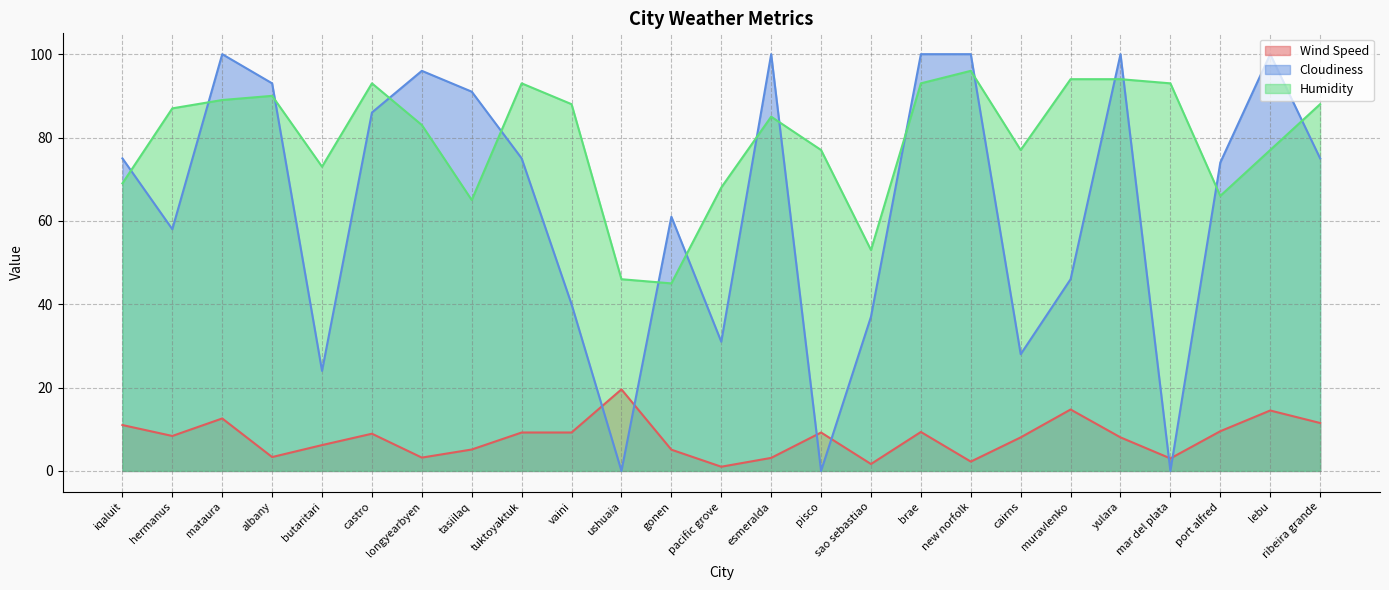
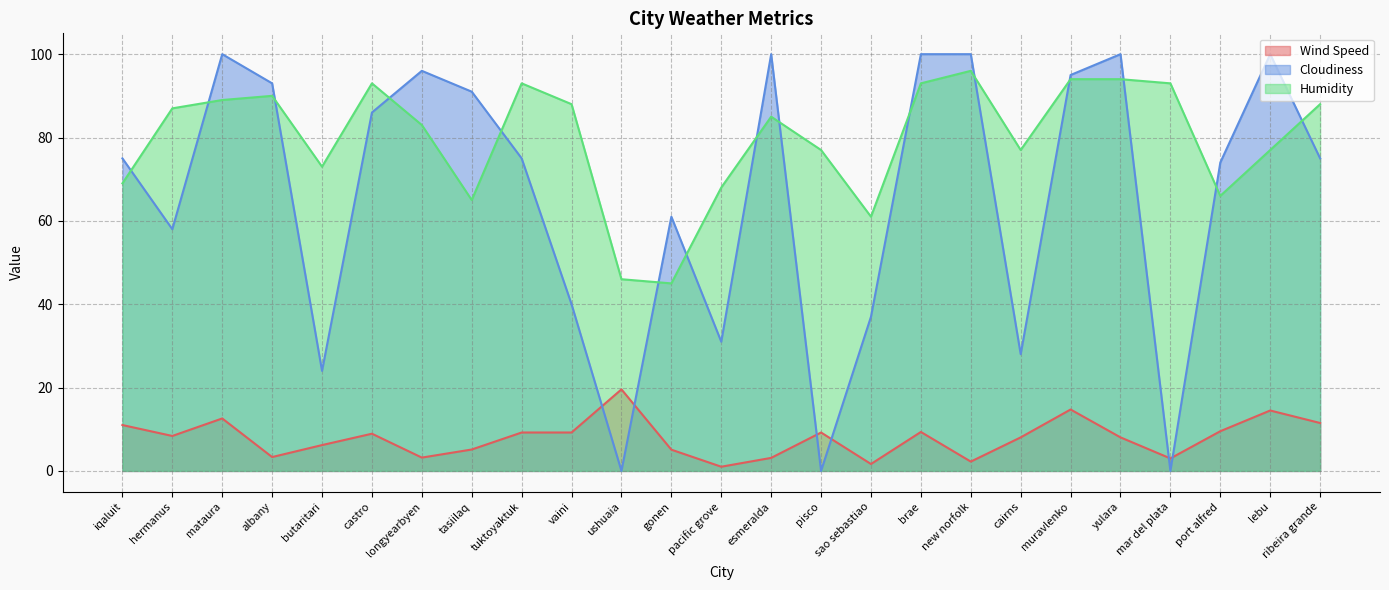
  {
    "Wind Speed": {
      "iqaluit": 11,
      "hermanus": 8,
      "mataura": 13,
      "albany": 3,
      "butaritari": 6,
      "castro": 9,
      "longyearbyen": 3,
      "tasiilaq": 5,
      "tuktoyaktuk": 9,
      "vaini": 9,
      "ushuaia": 20,
      "gonen": 5,
      "pacific grove": 1,
      "esmeralda": 3,
      "pisco": 9,
      "sao sebastiao": 2,
      "brae": 9,
      "new norfolk": 2,
      "cairns": 8,
      "muravlenko": 15,
      "yulara": 8,
      "mar del plata": 3,
      "port alfred": 10,
      "lebu": 15,
      "ribeira grande": 12
    },
    "Cloudiness": {
      "iqaluit": 75,
      "hermanus": 58,
      "mataura": 100,
      "albany": 93,
      "butaritari": 24,
      "castro": 86,
      "longyearbyen": 96,
      "tasiilaq": 91,
      "tuktoyaktuk": 75,
      "vaini": 40,
      "ushuaia": 0,
      "gonen": 61,
      "pacific grove": 31,
      "esmeralda": 100,
      "pisco": 0,
      "sao sebastiao": 37,
      "brae": 100,
      "new norfolk": 100,
      "cairns": 28,
-     "muravlenko": 46,
+     "muravlenko": 95,
      "yulara": 100,
      "mar del plata": 0,
      "port alfred": 74,
      "ribeira grande": 75
    },
    "Humidity": {
      "iqaluit": 69,
      "hermanus": 87,
      "mataura": 89,
      "albany": 90,
      "butaritari": 73,
      "castro": 93,
      "longyearbyen": 83,
      "tasiilaq": 65,
      "tuktoyaktuk": 93,
      "vaini": 88,
      "ushuaia": 46,
      "gonen": 45,
      "pacific grove": 68,
      "esmeralda": 85,
      "pisco": 77,
-     "sao sebastiao": 53,
+     "sao sebastiao": 61,
      "brae": 93,
      "new norfolk": 96,
      "cairns": 77,
      "muravlenko": 94,
      "yulara": 94,
      "mar del plata": 93,
      "port alfred": 66,
      "lebu": 77,
      "ribeira grande": 88
    }
  }
